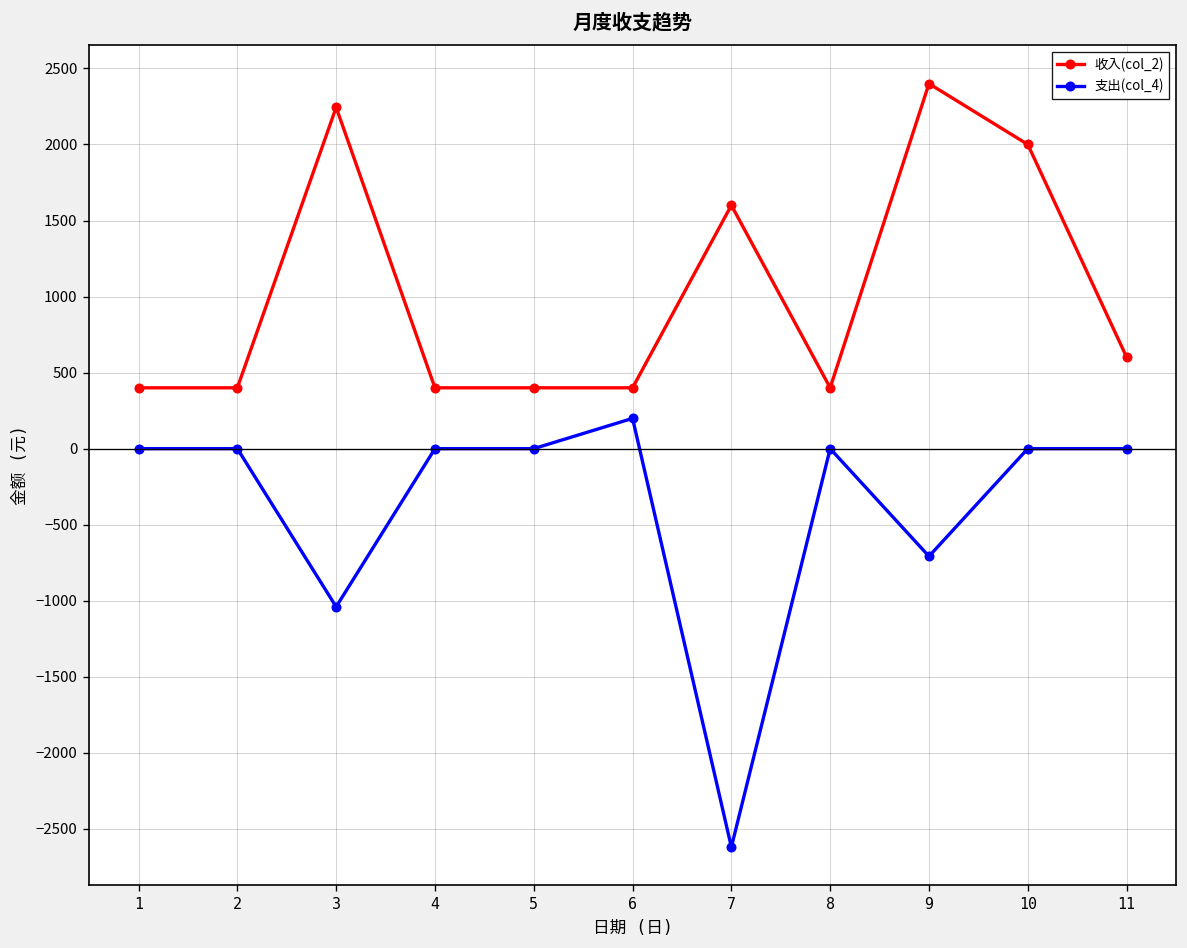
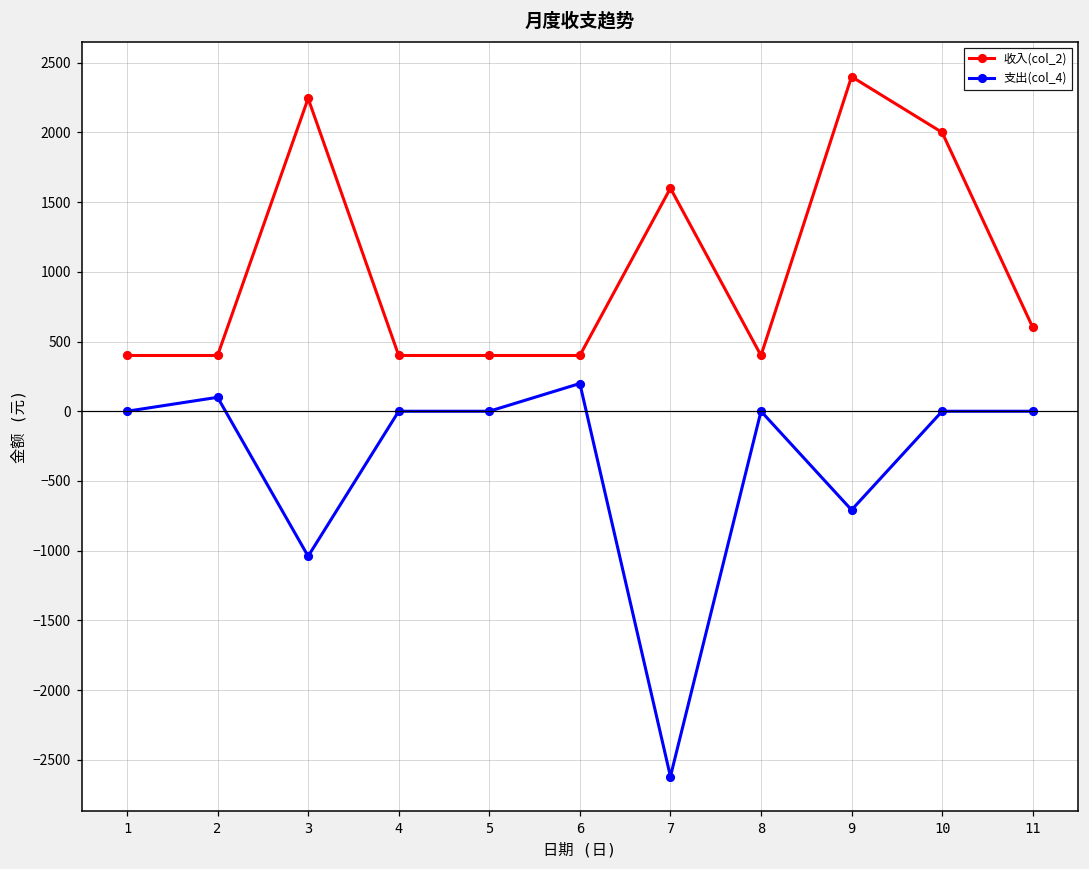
  {
    "收入(col_2)": {
      "1": 400,
      "2": 400,
      "3": 2240,
      "4": 400,
      "5": 400,
      "6": 400,
      "7": 1600,
      "8": 400,
      "9": 2400,
      "10": 2000,
      "11": 600
    },
    "支出(col_4)": {
      "1": 0,
-     "2": 0,
+     "2": 100,
      "3": -1040,
      "4": 0,
      "5": 0,
      "6": 200,
      "7": -2620,
      "8": 0,
      "9": -710,
      "10": 0,
      "11": 0
    }
  }
